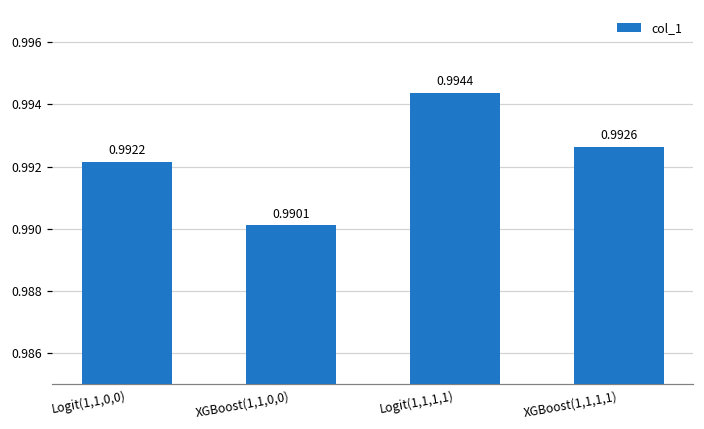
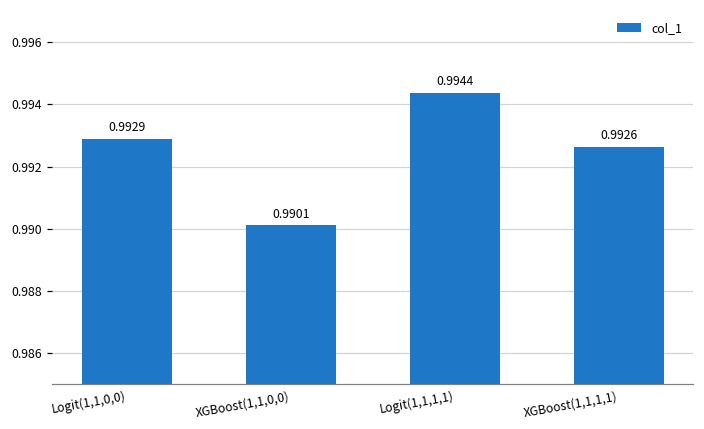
  {
-   "Logit(1,1,0,0)": 0.9922,
+   "Logit(1,1,0,0)": 0.9929,
    "XGBoost(1,1,0,0)": 0.9901,
    "Logit(1,1,1,1)": 0.9944,
    "XGBoost(1,1,1,1)": 0.9926
  }
